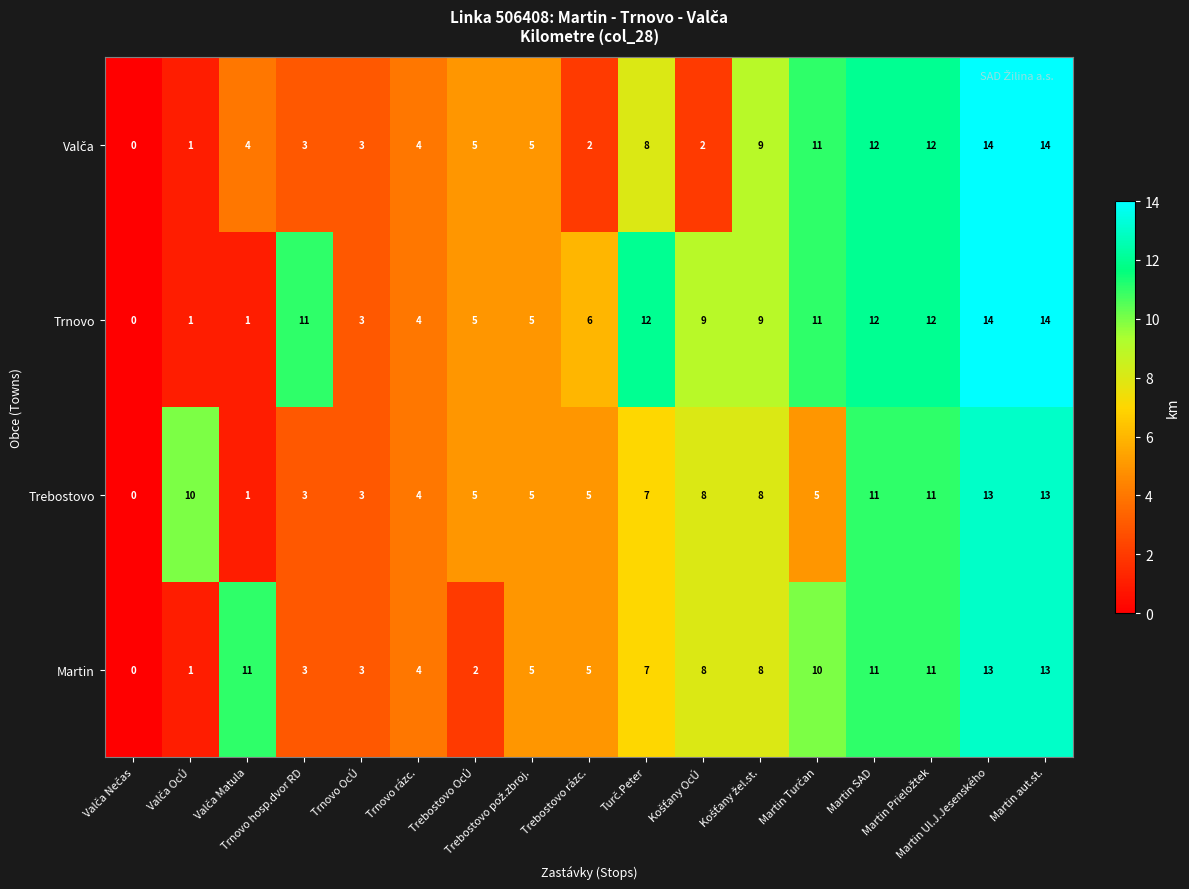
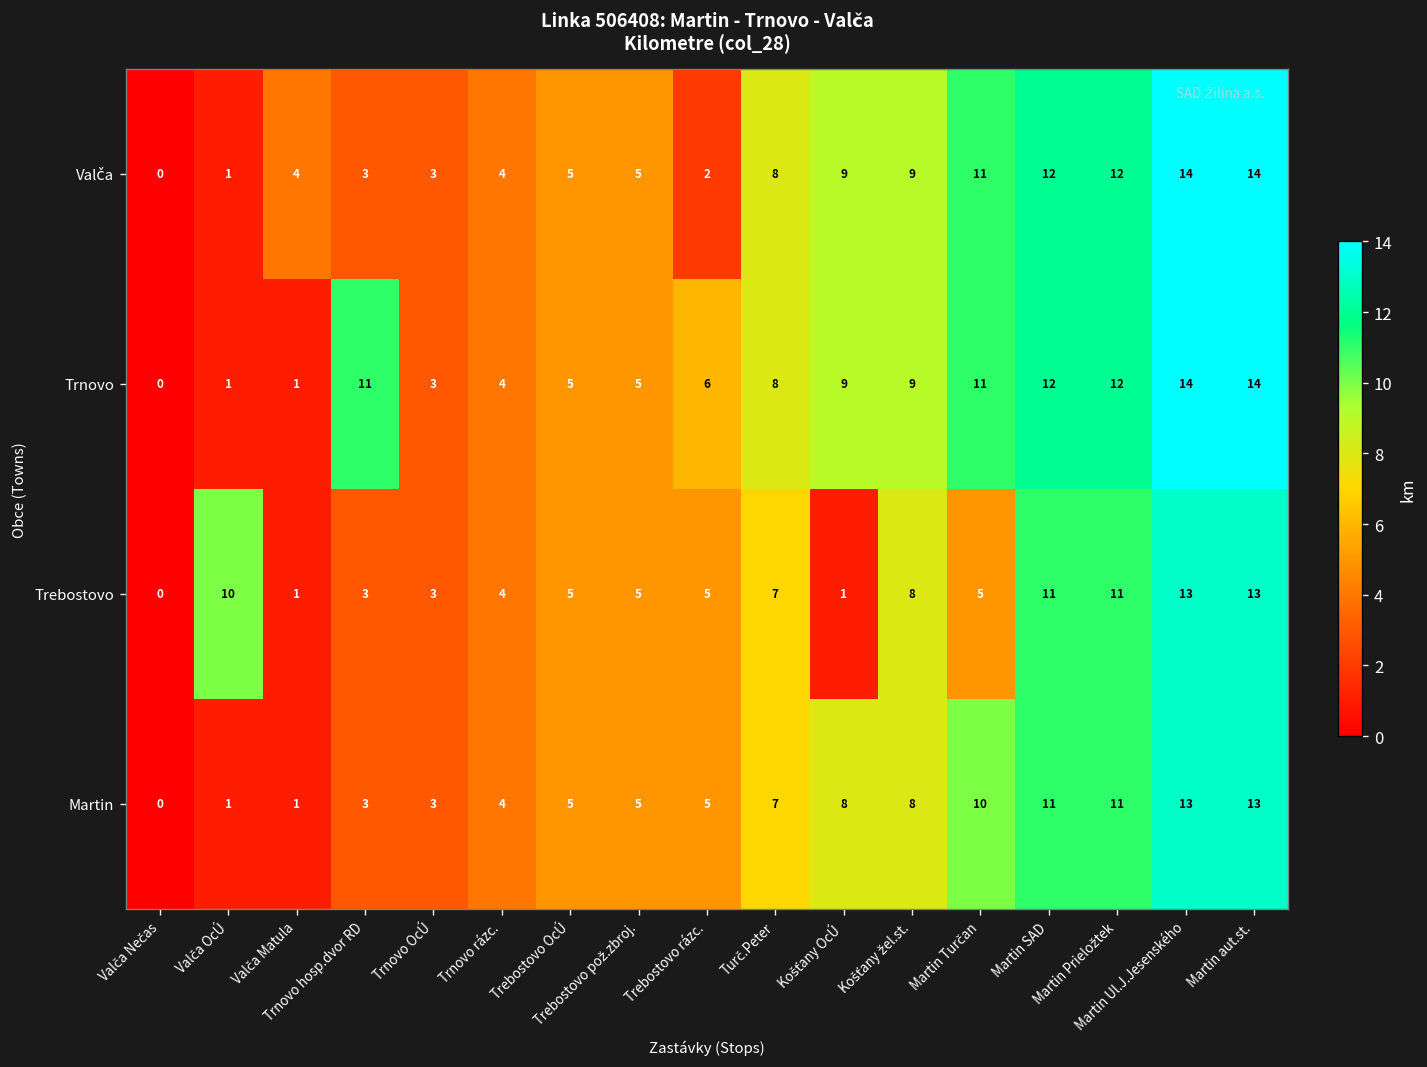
  {
    "Valča": {
      "Valča Nečas": 0,
      "Valča OcÚ": 1,
      "Valča Matula": 4,
      "Trnovo hosp.dvor RD": 3,
      "Trnovo OcÚ": 3,
      "Trnovo rázc.": 4,
      "Trebostovo OcÚ": 5,
      "Trebostovo pož.zbroj.": 5,
      "Trebostovo rázc.": 2,
      "Turč.Peter": 8,
-     "Košťany OcÚ": 2,
+     "Košťany OcÚ": 9,
      "Košťany žel.st.": 9,
      "Martin Turčan": 11,
      "Martin SAD": 12,
      "Martin Prieložtek": 12,
      "Martin Ul.J.Jesenského": 14
    },
    "Trnovo": {
      "Valča Nečas": 0,
      "Valča OcÚ": 1,
      "Valča Matula": 1,
      "Trnovo hosp.dvor RD": 11,
      "Trnovo OcÚ": 3,
      "Trnovo rázc.": 4,
      "Trebostovo OcÚ": 5,
      "Trebostovo pož.zbroj.": 5,
      "Trebostovo rázc.": 6,
-     "Turč.Peter": 12,
+     "Turč.Peter": 8,
      "Košťany OcÚ": 9,
      "Košťany žel.st.": 9,
      "Martin Turčan": 11,
      "Martin SAD": 12,
      "Martin Prieložtek": 12,
      "Martin Ul.J.Jesenského": 14,
      "Martin aut.st.": 14
    },
    "Trebostovo": {
      "Valča Nečas": 0,
      "Valča OcÚ": 10,
      "Valča Matula": 1,
      "Trnovo hosp.dvor RD": 3,
      "Trnovo OcÚ": 3,
      "Trnovo rázc.": 4,
      "Trebostovo OcÚ": 5,
      "Trebostovo pož.zbroj.": 5,
      "Trebostovo rázc.": 5,
      "Turč.Peter": 7,
-     "Košťany OcÚ": 8,
+     "Košťany OcÚ": 1,
      "Košťany žel.st.": 8,
      "Martin Turčan": 5,
      "Martin SAD": 11,
      "Martin Prieložtek": 11,
      "Martin Ul.J.Jesenského": 13,
      "Martin aut.st.": 13
    },
    "Martin": {
      "Valča Nečas": 0,
      "Valča OcÚ": 1,
-     "Valča Matula": 11,
+     "Valča Matula": 1,
      "Trnovo hosp.dvor RD": 3,
      "Trnovo OcÚ": 3,
      "Trnovo rázc.": 4,
-     "Trebostovo OcÚ": 2,
+     "Trebostovo OcÚ": 5,
      "Trebostovo pož.zbroj.": 5,
      "Trebostovo rázc.": 5,
      "Turč.Peter": 7,
      "Košťany OcÚ": 8,
      "Košťany žel.st.": 8,
      "Martin Turčan": 10,
      "Martin SAD": 11,
      "Martin Prieložtek": 11,
      "Martin Ul.J.Jesenského": 13,
      "Martin aut.st.": 13
    }
  }
